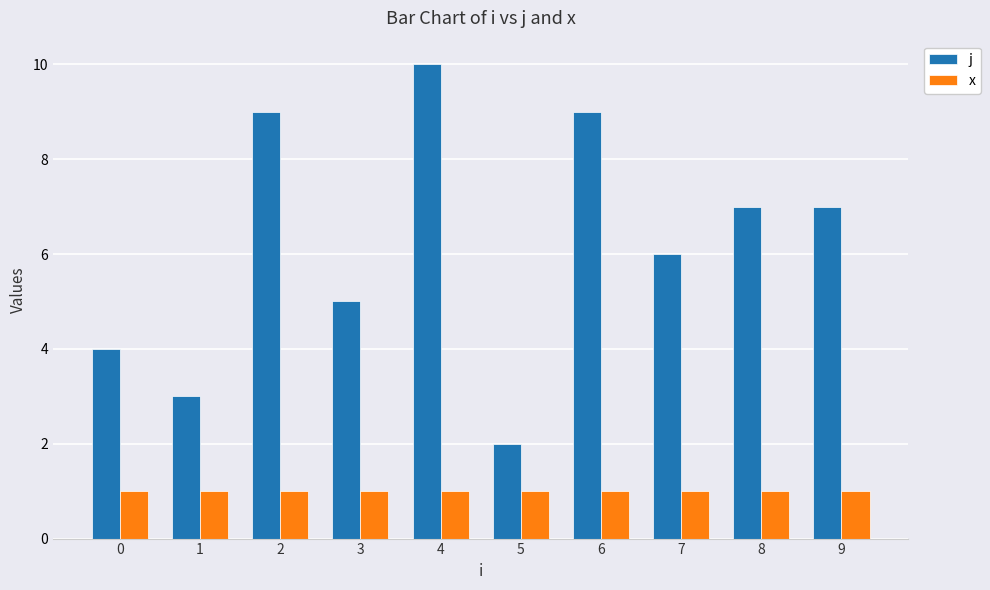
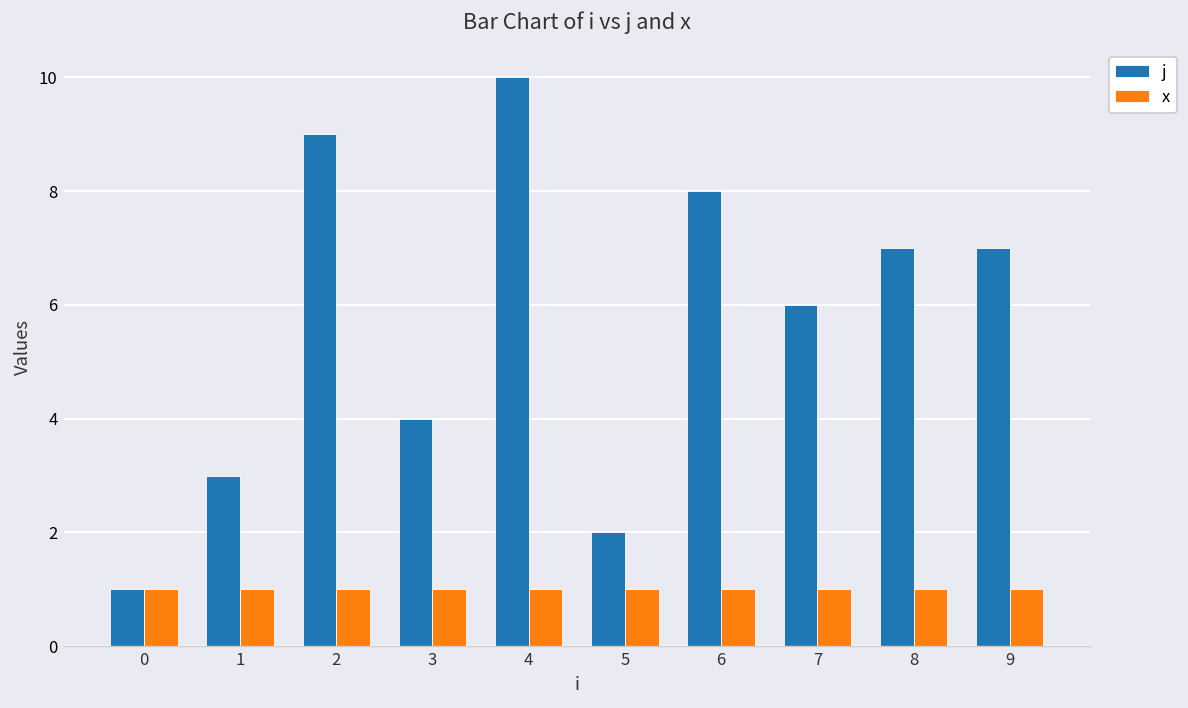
  {
    "j": {
-     "0": 4,
+     "0": 1,
      "1": 3,
      "2": 9,
-     "3": 5,
+     "3": 4,
      "4": 10,
      "5": 2,
-     "6": 9,
+     "6": 8,
      "7": 6,
      "8": 7,
      "9": 7
    },
    "x": {
      "0": 1,
      "1": 1,
      "2": 1,
      "3": 1,
      "4": 1,
      "5": 1,
      "6": 1,
      "7": 1,
      "8": 1,
      "9": 1
    }
  }
